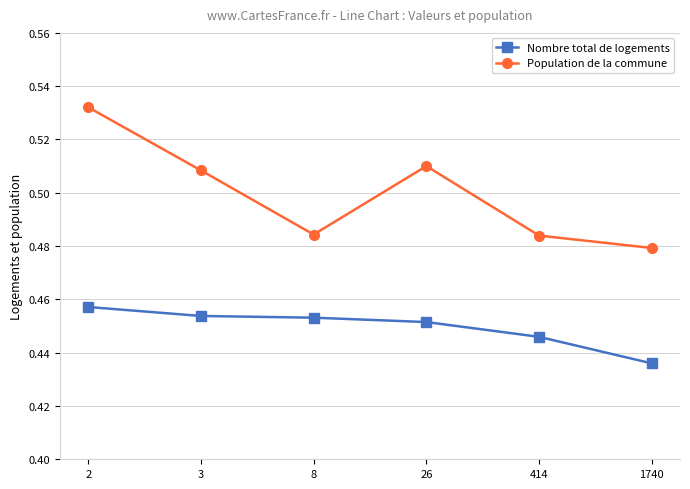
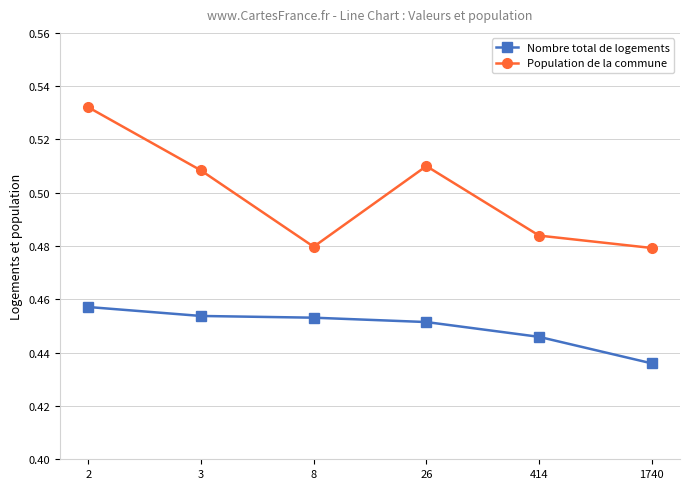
  {
    "Nombre total de logements": {
      "2": 0.457,
      "3": 0.454,
      "8": 0.453,
      "26": 0.451,
      "414": 0.446,
      "1740": 0.436
    },
    "Population de la commune": {
      "2": 0.532,
      "3": 0.508,
-     "8": 0.484,
+     "8": 0.480,
      "26": 0.510,
      "414": 0.484,
      "1740": 0.479
    }
  }
